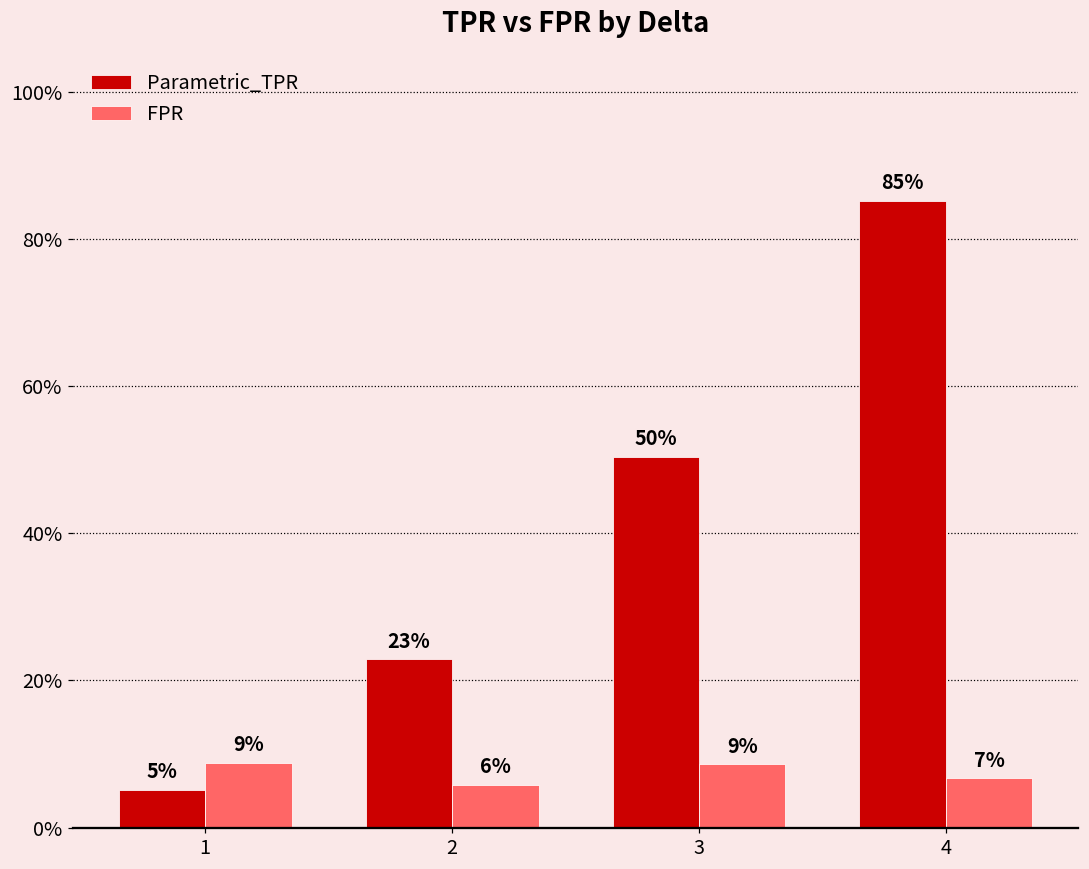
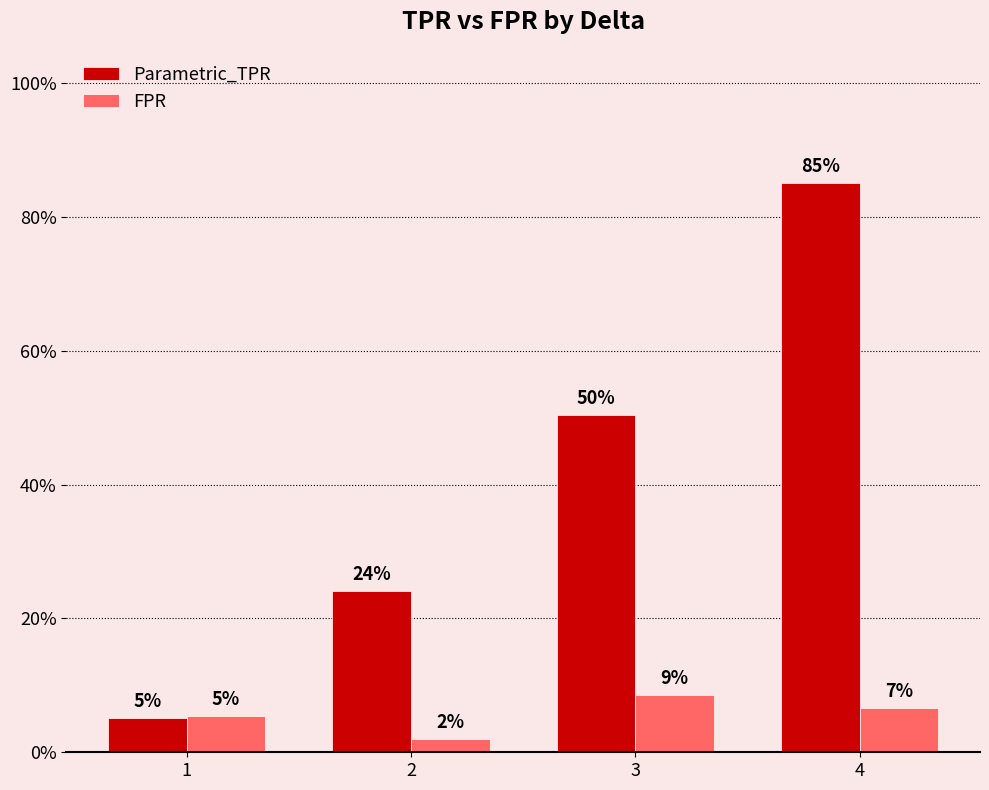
  {
    "Parametric_TPR": {
      "1": "5%",
-     "2": "23%",
+     "2": "24%",
      "3": "50%",
      "4": "85%"
    },
    "FPR": {
-     "1": "9%",
-     "2": "6%",
+     "1": "5%",
+     "2": "2%",
      "3": "9%",
      "4": "7%"
    }
  }
